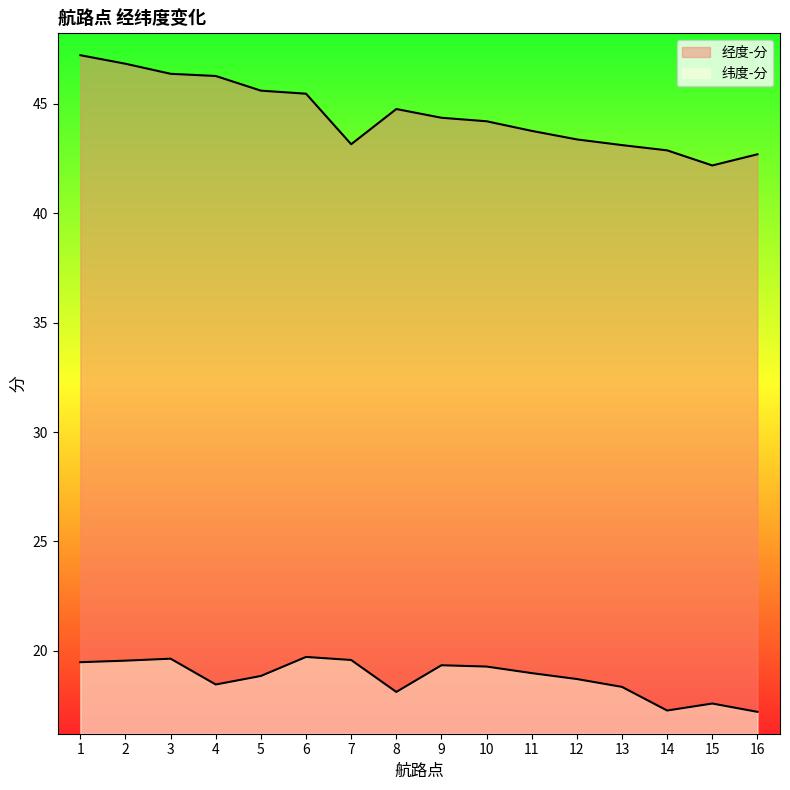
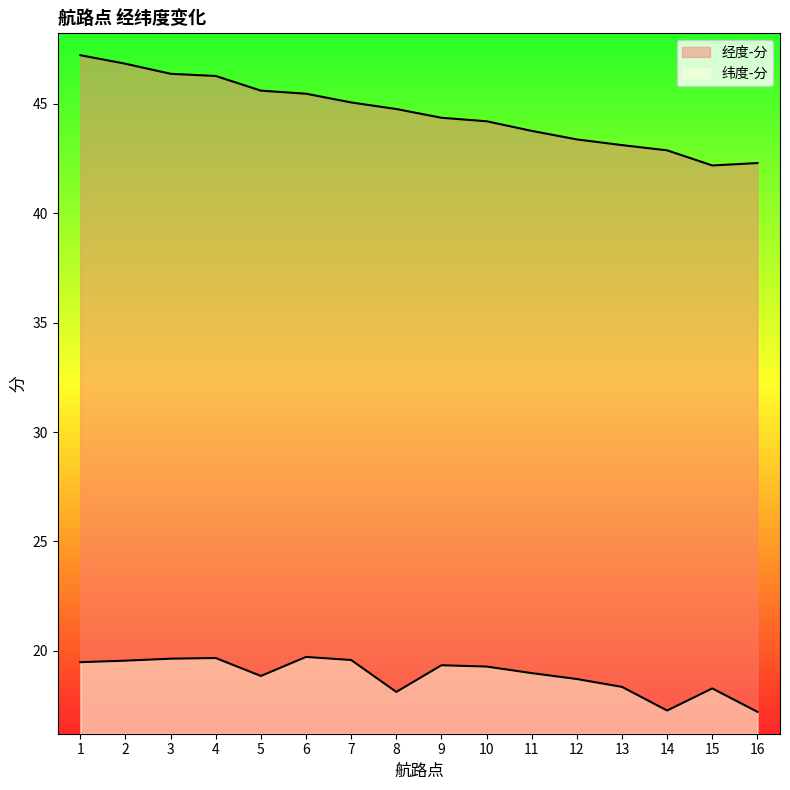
  {
    "经度-分": {
      "1": 47.2,
      "2": 46.8,
      "3": 46.4,
      "4": 46.3,
      "5": 45.6,
      "6": 45.5,
-     "7": 43.2,
+     "7": 45.1,
      "8": 44.8,
      "9": 44.4,
      "10": 44.2,
      "11": 43.8,
      "12": 43.4,
      "13": 43.1,
      "14": 42.9,
      "15": 42.2,
-     "16": 42.7
+     "16": 42.3
    },
    "纬度-分": {
      "1": 19.5,
      "2": 19.6,
      "3": 19.6,
-     "4": 18.5,
+     "4": 19.7,
      "5": 18.9,
      "6": 19.7,
      "7": 19.6,
      "8": 18.1,
      "9": 19.3,
      "10": 19.3,
      "11": 19.0,
      "12": 18.7,
      "13": 18.4,
      "14": 17.3,
-     "15": 17.6,
+     "15": 18.3,
      "16": 17.2
    }
  }
